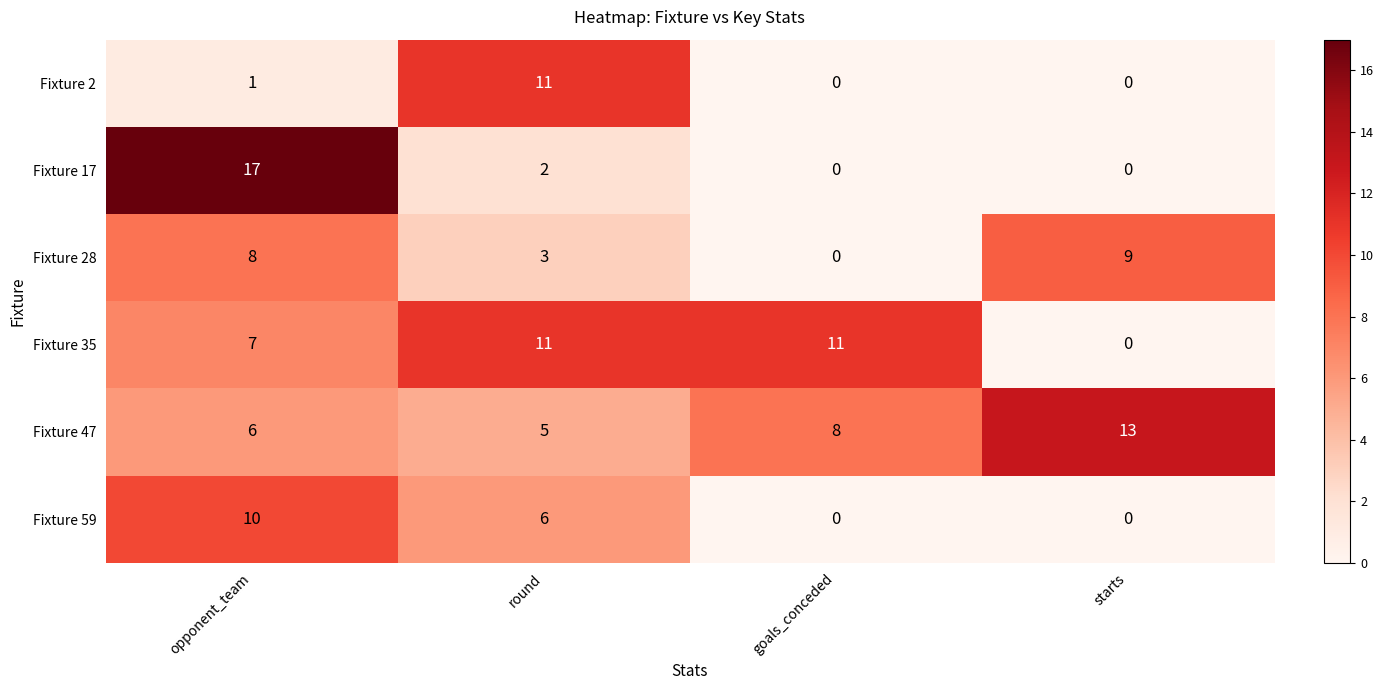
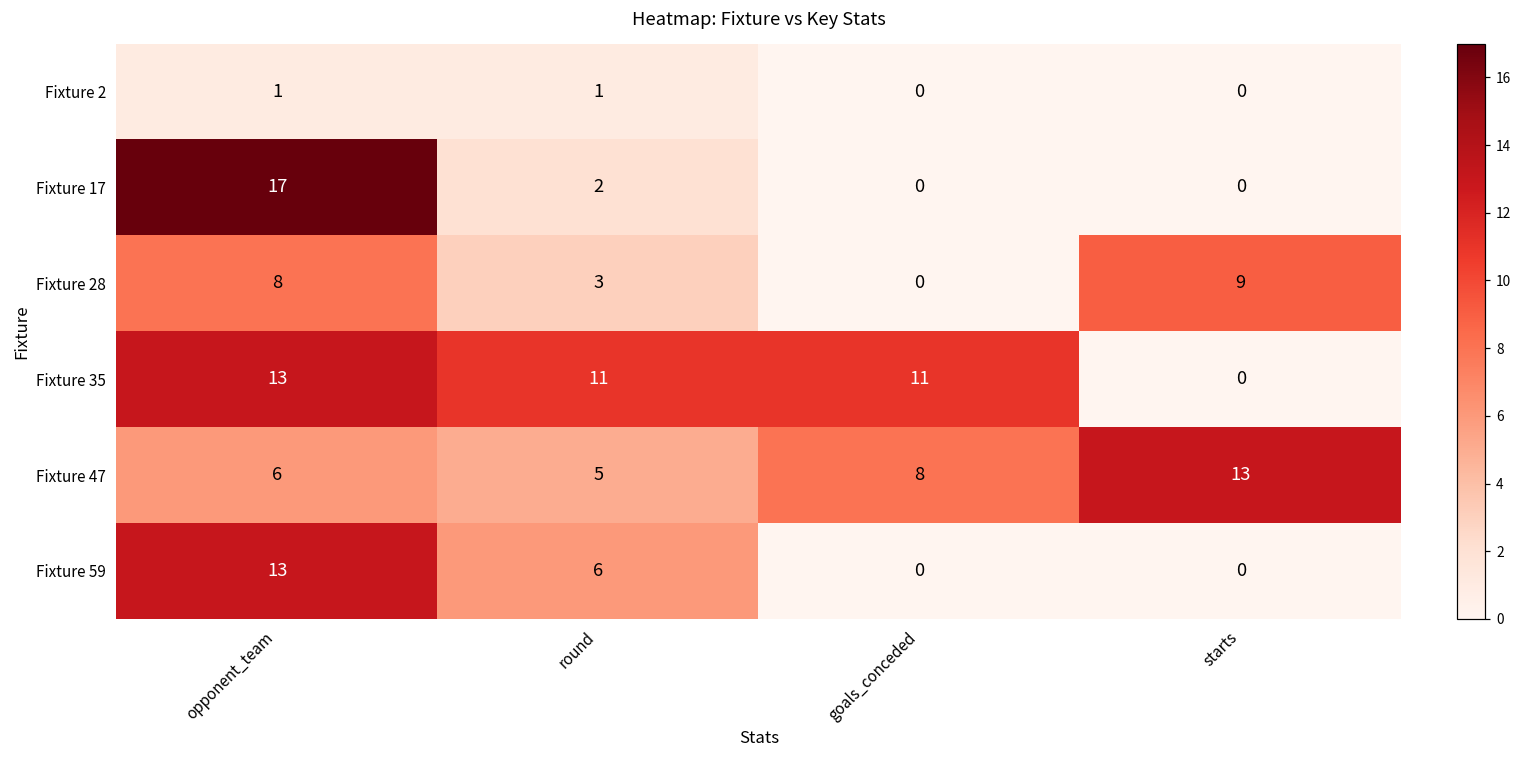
  {
    "Fixture 2": {
      "opponent_team": 1,
-     "round": 11,
+     "round": 1,
      "goals_conceded": 0,
      "starts": 0
    },
    "Fixture 17": {
      "opponent_team": 17,
      "round": 2,
      "goals_conceded": 0,
      "starts": 0
    },
    "Fixture 28": {
      "opponent_team": 8,
      "round": 3,
      "goals_conceded": 0,
      "starts": 9
    },
    "Fixture 35": {
-     "opponent_team": 7,
+     "opponent_team": 13,
      "round": 11,
      "goals_conceded": 11,
      "starts": 0
    },
    "Fixture 47": {
      "opponent_team": 6,
      "round": 5,
      "goals_conceded": 8,
      "starts": 13
    },
    "Fixture 59": {
-     "opponent_team": 10,
+     "opponent_team": 13,
      "round": 6,
      "goals_conceded": 0,
      "starts": 0
    }
  }
